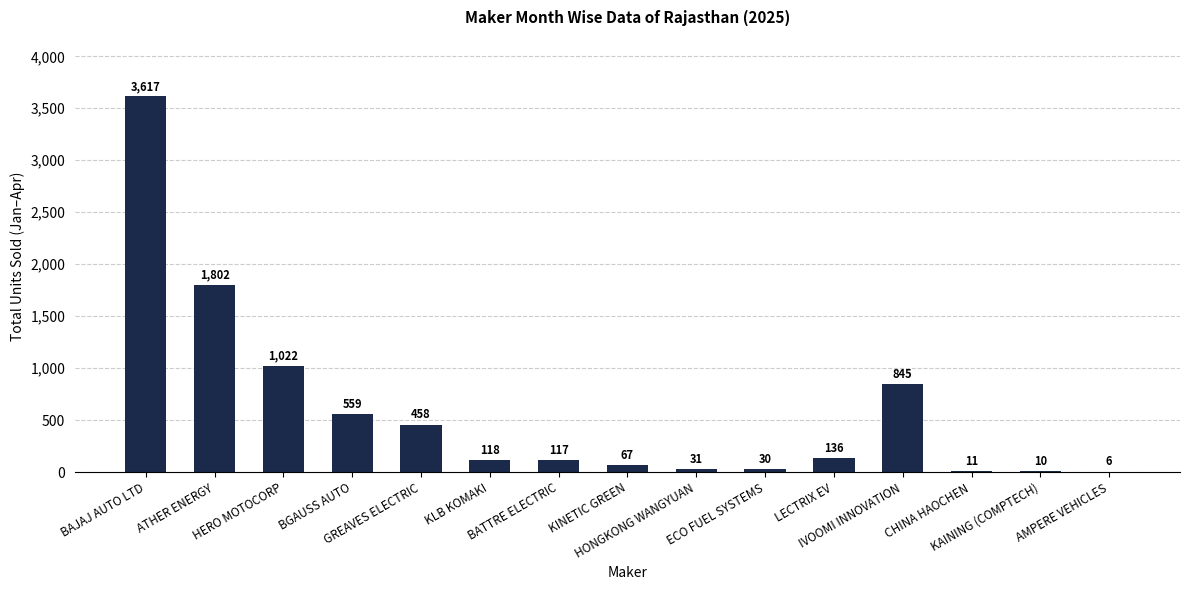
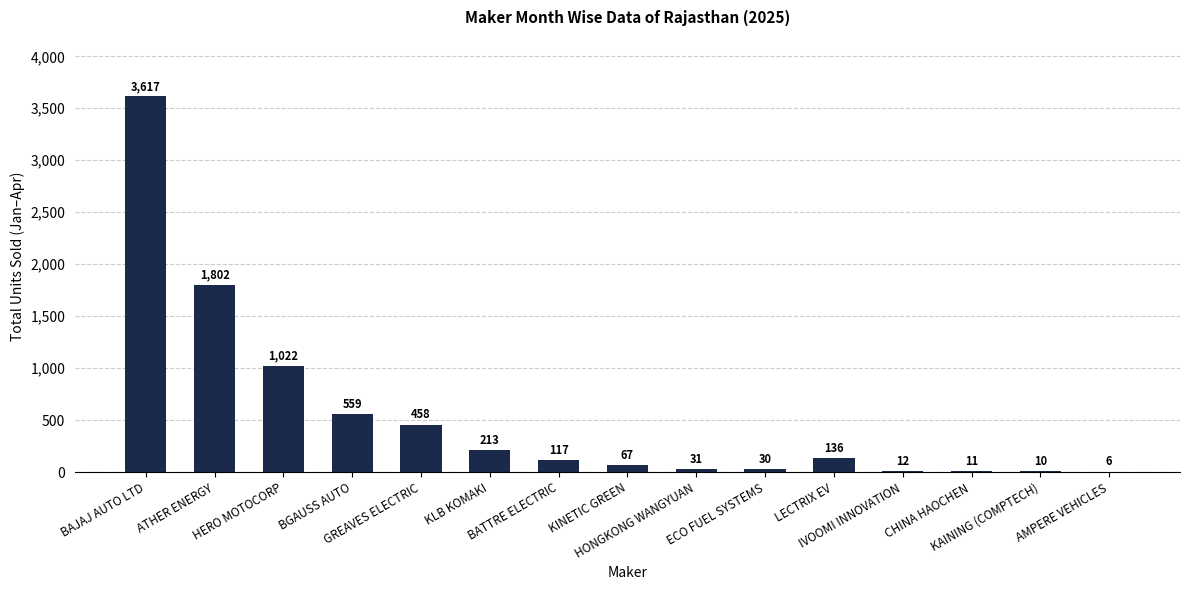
  {
    "BAJAJ AUTO LTD": "3,617",
    "ATHER ENERGY": "1,802",
    "HERO MOTOCORP": "1,022",
    "BGAUSS AUTO": "559",
    "GREAVES ELECTRIC": "458",
-   "KLB KOMAKI": "118",
+   "KLB KOMAKI": "213",
    "BATTRE ELECTRIC": "117",
    "KINETIC GREEN": "67",
    "HONGKONG WANGYUAN": "31",
    "ECO FUEL SYSTEMS": "30",
    "LECTRIX EV": "136",
-   "IVOOMI INNOVATION": "845",
+   "IVOOMI INNOVATION": "12",
    "CHINA HAOCHEN": "11",
    "KAINING (COMPTECH)": "10",
    "AMPERE VEHICLES": "6"
  }
